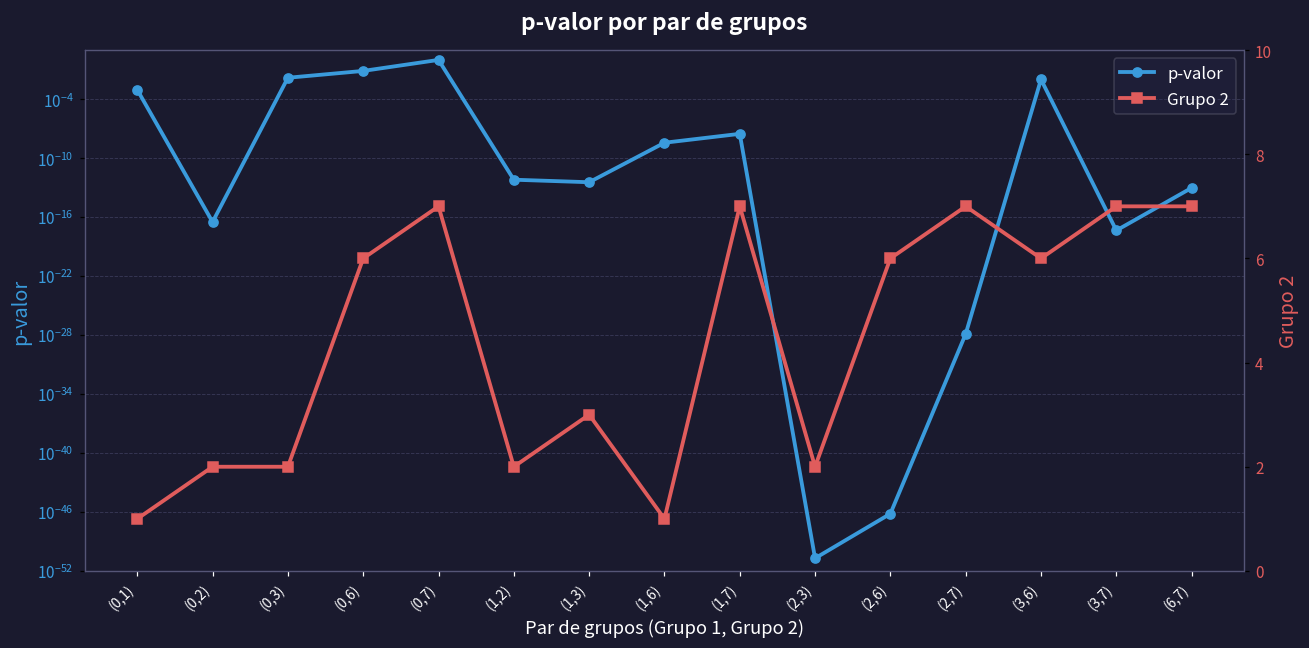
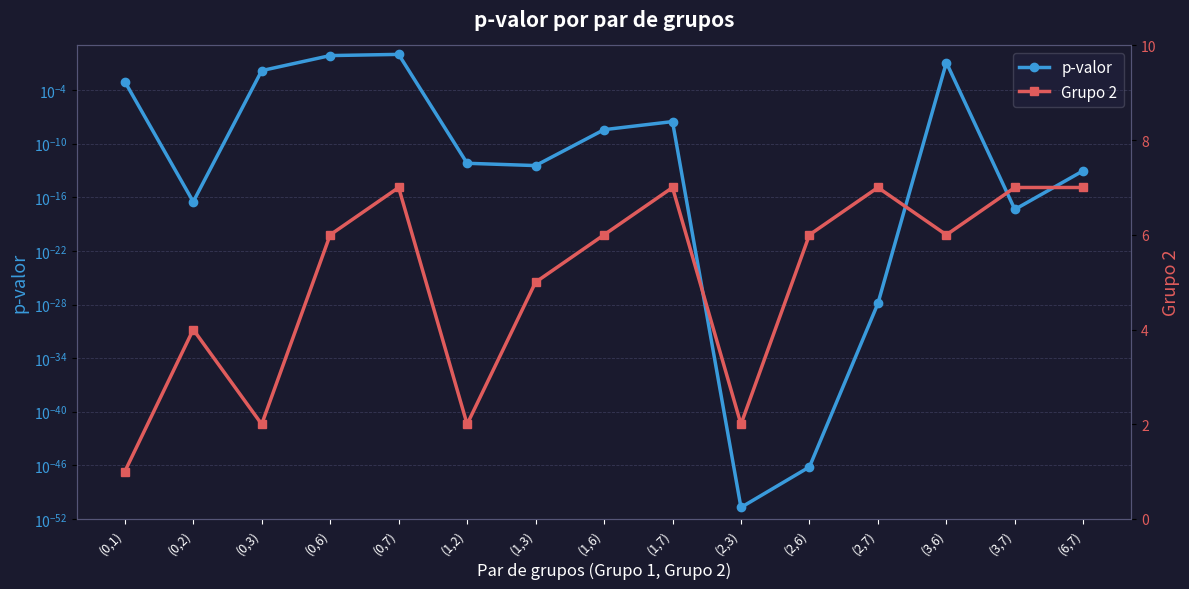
  {
    "p-valor": {
      "(0,1)": 0.001,
      "(0,2)": 0.000000000000,
      "(0,3)": 0.02,
-     "(0,6)": 0.1,
+     "(0,6)": 1,
      "(0,7)": 1,
      "(1,2)": 0.000000000001,
      "(1,3)": 0.000000000000,
      "(1,6)": 0.000000004,
      "(1,7)": 0.00000003,
      "(2,3)": 0.000000000000,
      "(2,6)": 0.000000000000,
      "(2,7)": 0.000000000000,
-     "(3,6)": 0.01,
+     "(3,6)": 0.1,
      "(3,7)": 0.000000000000,
      "(6,7)": 0.000000000000
    },
    "Grupo 2": {
      "(0,1)": 1,
-     "(0,2)": 2,
+     "(0,2)": 4,
      "(0,3)": 2,
      "(0,6)": 6,
      "(0,7)": 7,
      "(1,2)": 2,
-     "(1,3)": 3,
-     "(1,6)": 1,
+     "(1,3)": 5,
+     "(1,6)": 6,
      "(1,7)": 7,
      "(2,3)": 2,
      "(2,6)": 6,
      "(2,7)": 7,
      "(3,6)": 6,
      "(3,7)": 7,
      "(6,7)": 7
    }
  }
